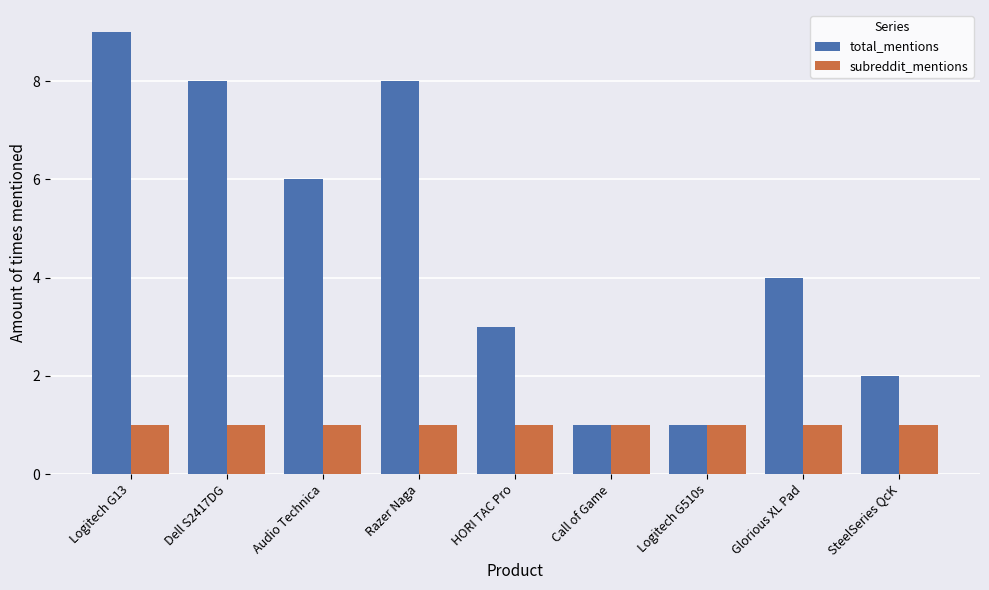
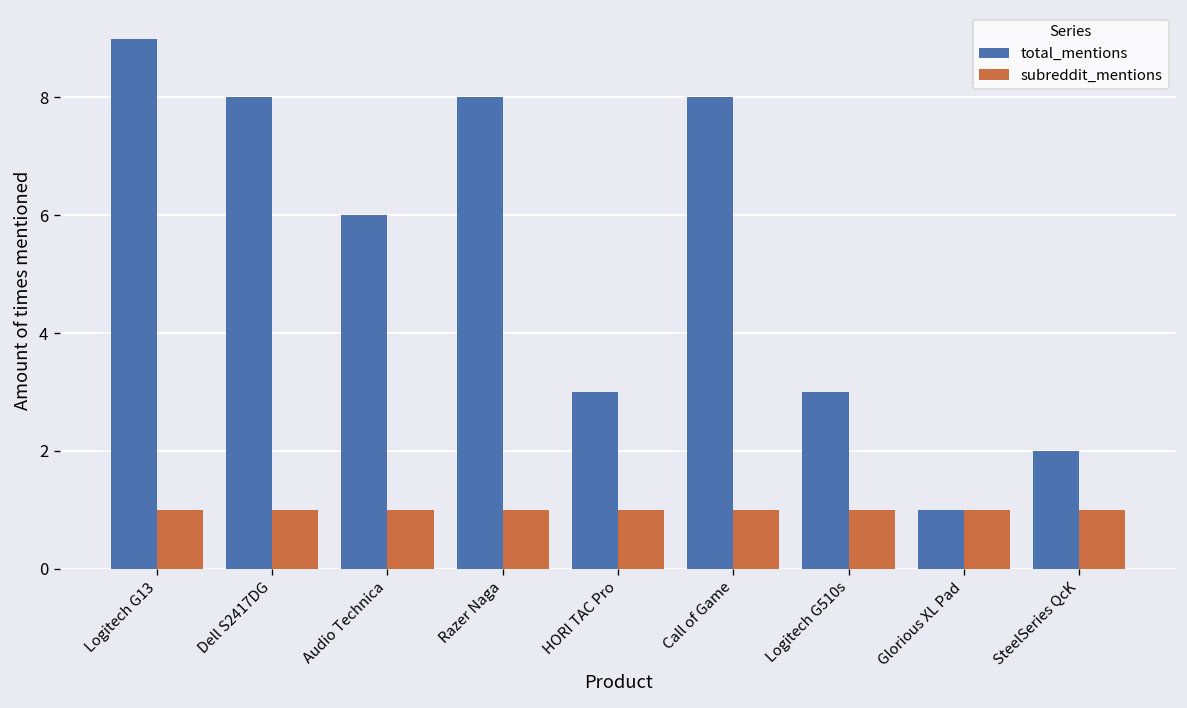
  {
    "total_mentions": {
      "Logitech G13": 9,
      "Dell S2417DG": 8,
      "Audio Technica": 6,
      "Razer Naga": 8,
      "HORI TAC Pro": 3,
-     "Call of Game": 1,
-     "Logitech G510s": 1,
-     "Glorious XL Pad": 4,
+     "Call of Game": 8,
+     "Logitech G510s": 3,
+     "Glorious XL Pad": 1,
      "SteelSeries QcK": 2
    },
    "subreddit_mentions": {
      "Logitech G13": 1,
      "Dell S2417DG": 1,
      "Audio Technica": 1,
      "Razer Naga": 1,
      "HORI TAC Pro": 1,
      "Call of Game": 1,
      "Logitech G510s": 1,
      "Glorious XL Pad": 1,
      "SteelSeries QcK": 1
    }
  }
